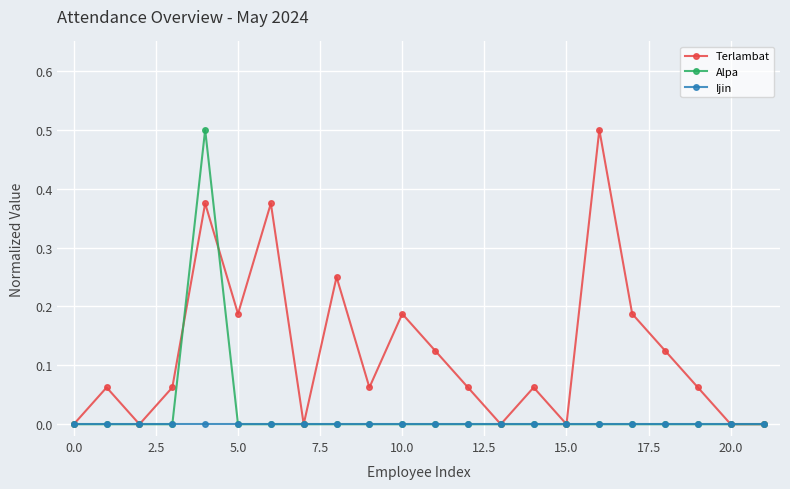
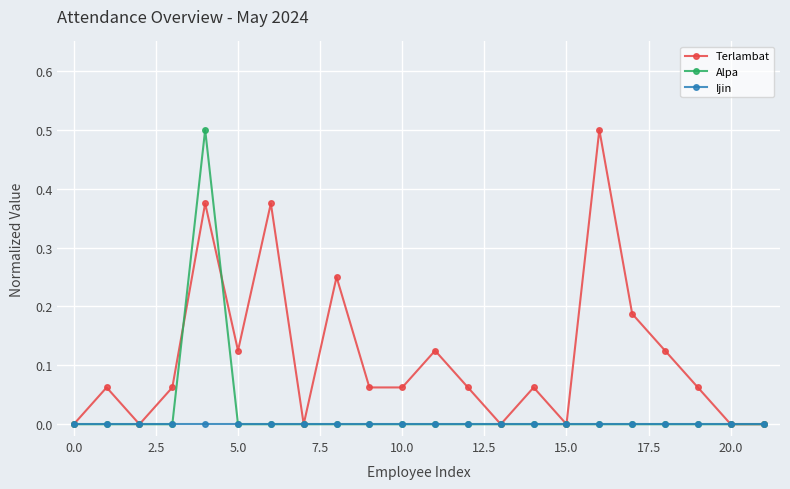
  {
    "Terlambat": {
-     "5.0": 0.19,
-     "10.0": 0.19
+     "5.0": 0.13,
+     "10.0": 0.06
    }
  }
